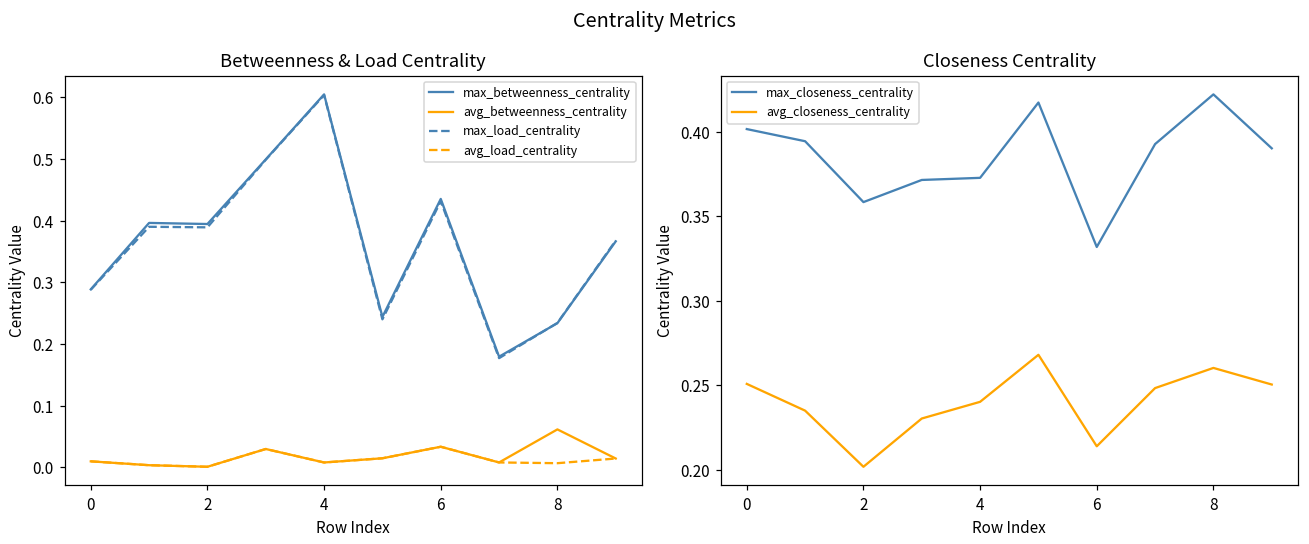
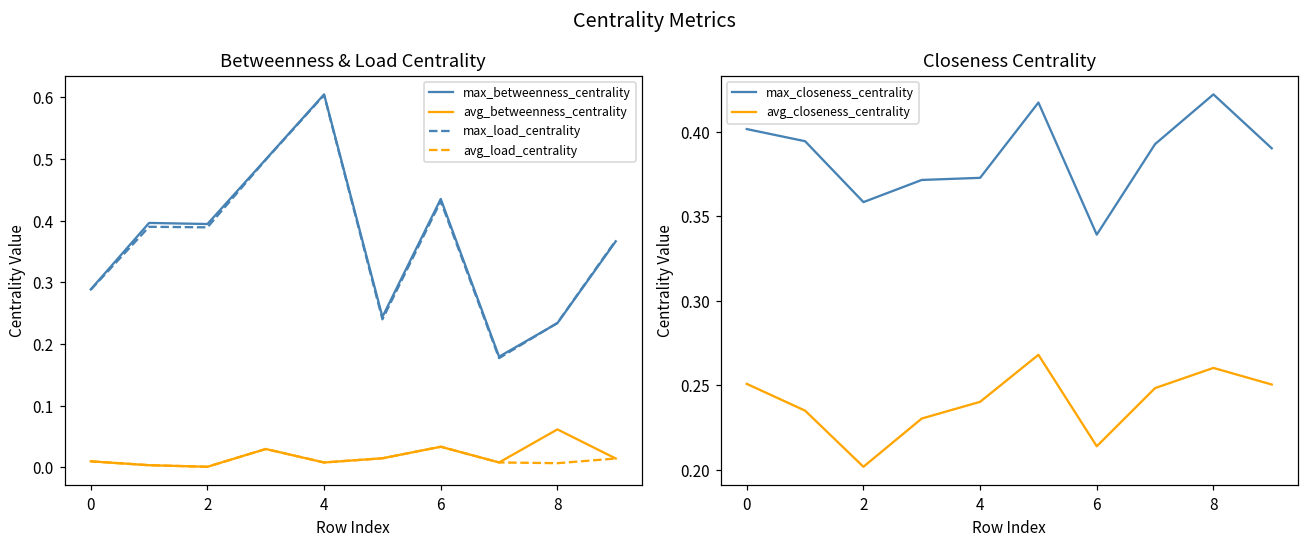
  {
    "Closeness Centrality": {
      "max_closeness_centrality": {
        "0": 0.402,
        "2": 0.358,
        "4": 0.373,
-       "6": 0.332,
+       "6": 0.339,
        "8": 0.422
      },
      "avg_closeness_centrality": {
        "0": 0.251,
        "2": 0.202,
        "4": 0.240,
        "6": 0.214,
        "8": 0.260
      }
    }
  }
